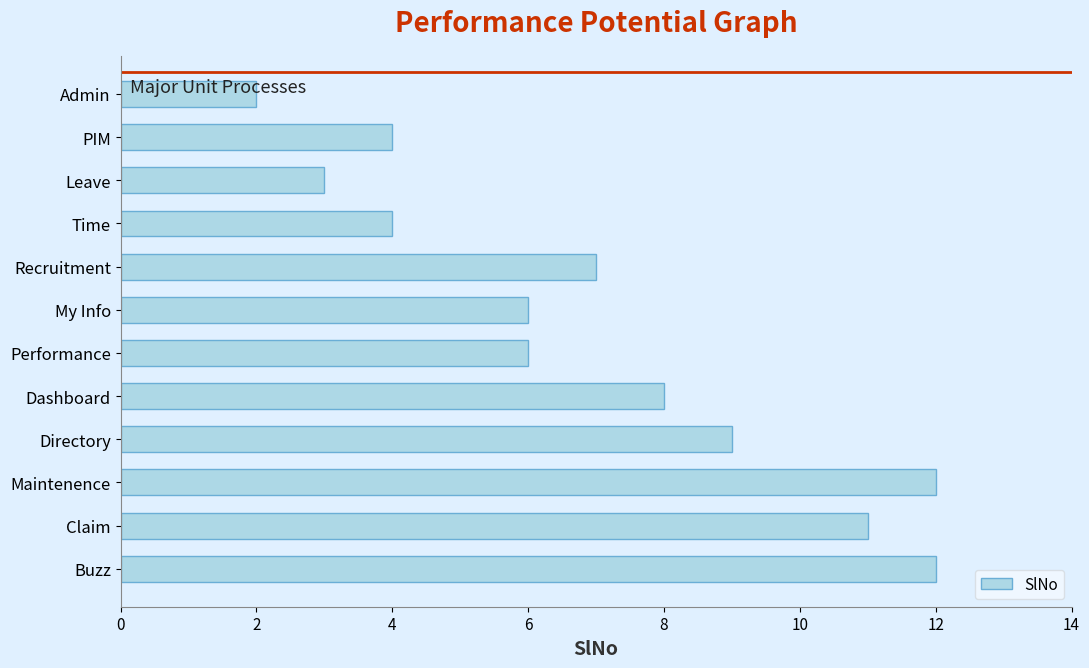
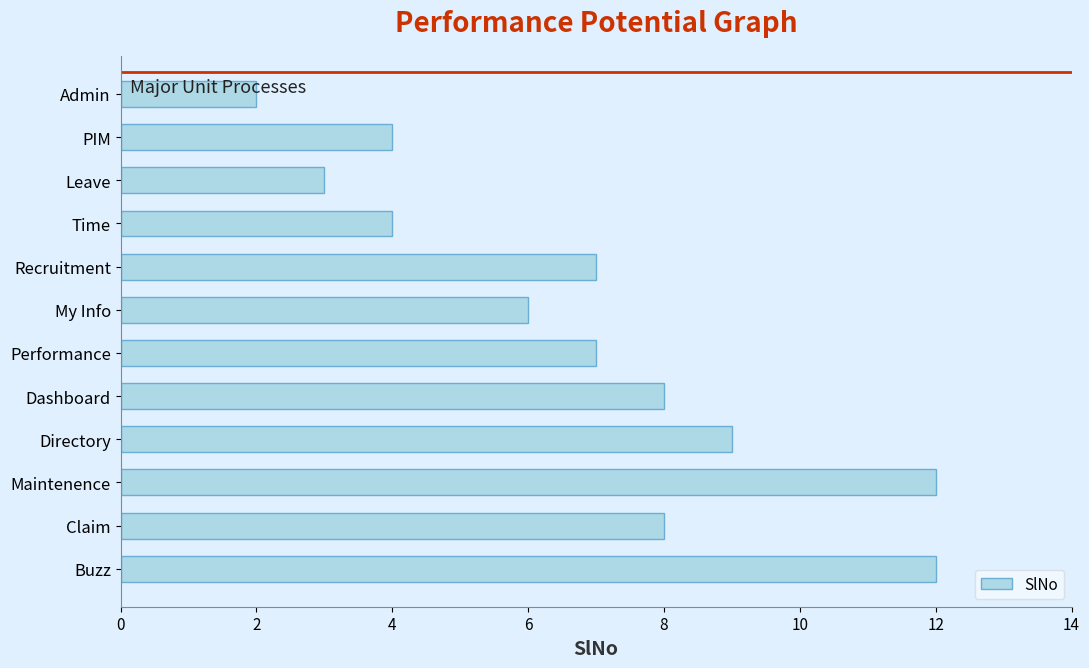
  {
    "Admin": 2,
    "PIM": 4,
    "Leave": 3,
    "Time": 4,
    "Recruitment": 7,
    "My Info": 6,
-   "Performance": 6,
+   "Performance": 7,
    "Dashboard": 8,
    "Directory": 9,
    "Maintenence": 12,
-   "Claim": 11,
+   "Claim": 8,
    "Buzz": 12
  }
